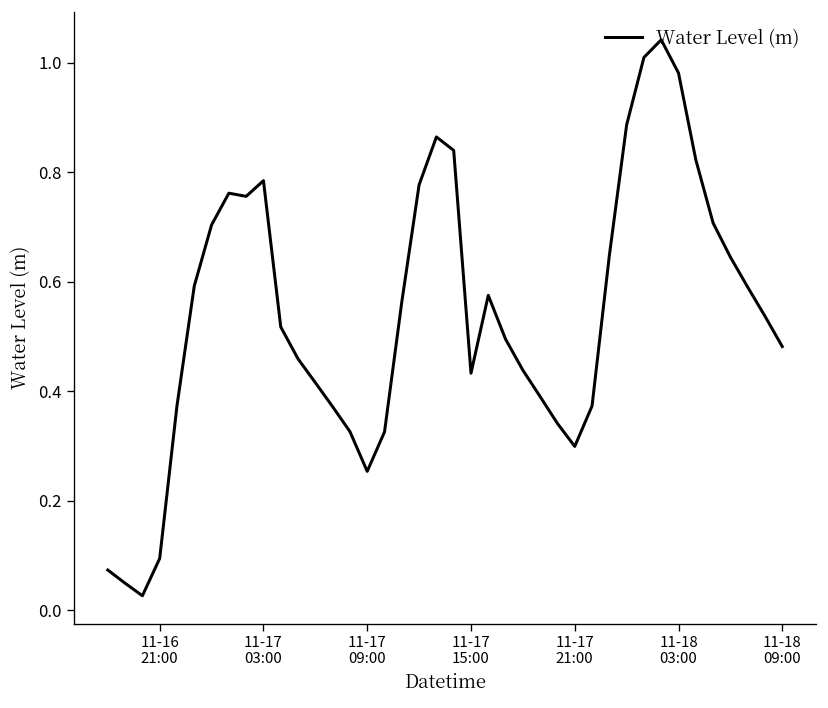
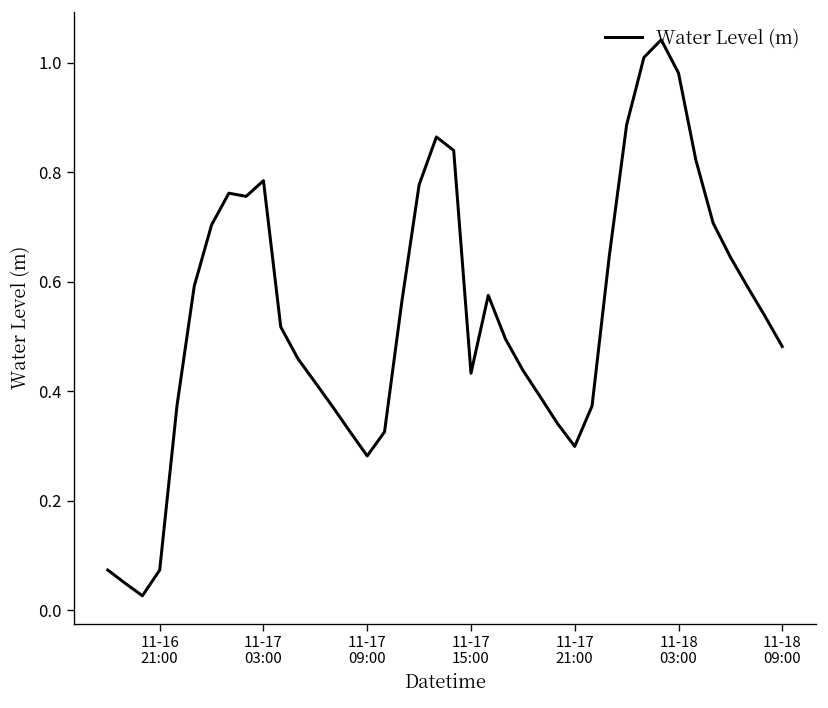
  {
-   "11-16 21:00": 0.09,
+   "11-16 21:00": 0.07,
    "11-17 03:00": 0.78,
-   "11-17 09:00": 0.25,
+   "11-17 09:00": 0.28,
    "11-17 15:00": 0.43,
    "11-17 21:00": 0.30,
    "11-18 03:00": 0.98,
    "11-18 09:00": 0.48
  }
